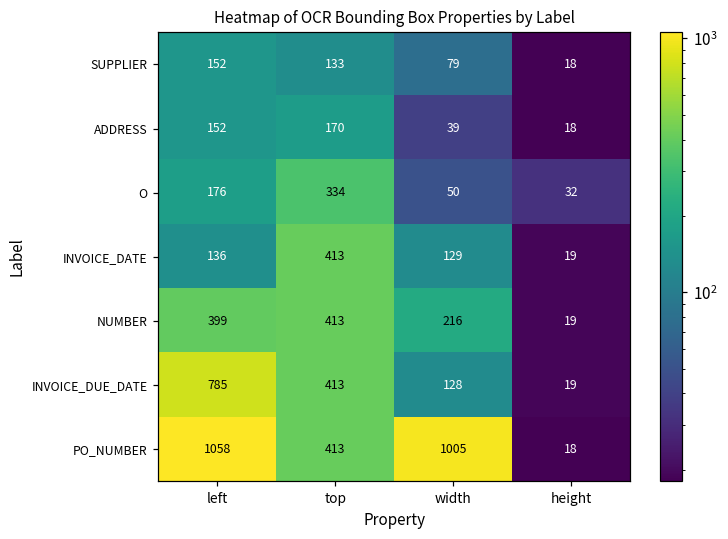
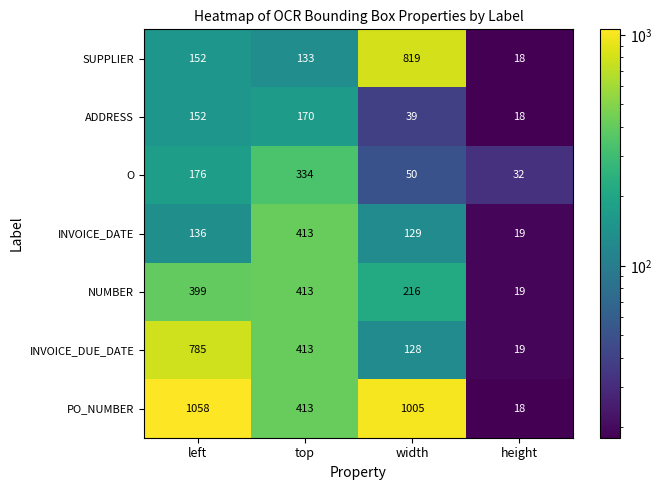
  {
    "SUPPLIER": {
      "left": 152,
      "top": 133,
-     "width": 79,
+     "width": 819,
      "height": 18
    },
    "ADDRESS": {
      "left": 152,
      "top": 170,
      "width": 39,
      "height": 18
    },
    "O": {
      "left": 176,
      "top": 334,
      "width": 50,
      "height": 32
    },
    "INVOICE_DATE": {
      "left": 136,
      "top": 413,
      "width": 129,
      "height": 19
    },
    "NUMBER": {
      "left": 399,
      "top": 413,
      "width": 216,
      "height": 19
    },
    "INVOICE_DUE_DATE": {
      "left": 785,
      "top": 413,
      "width": 128,
      "height": 19
    },
    "PO_NUMBER": {
      "left": 1058,
      "top": 413,
      "width": 1005,
      "height": 18
    }
  }
